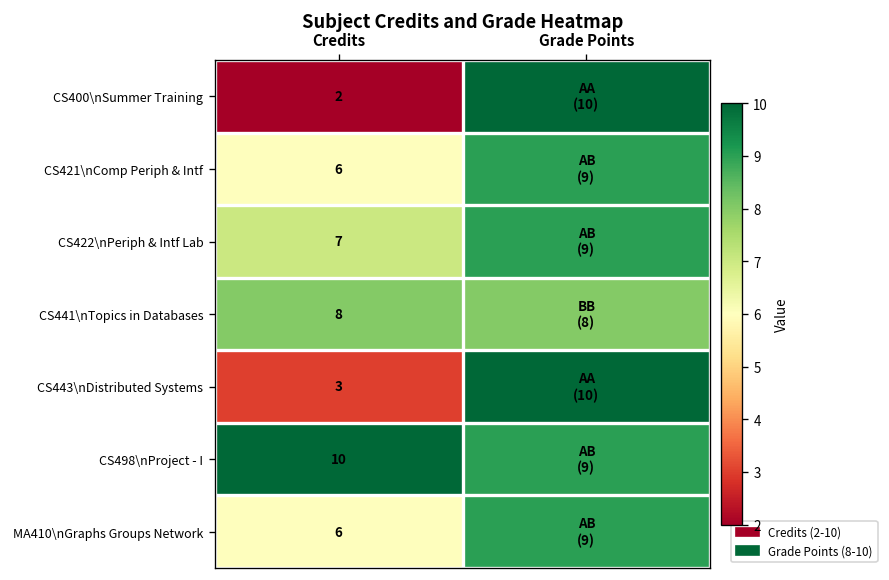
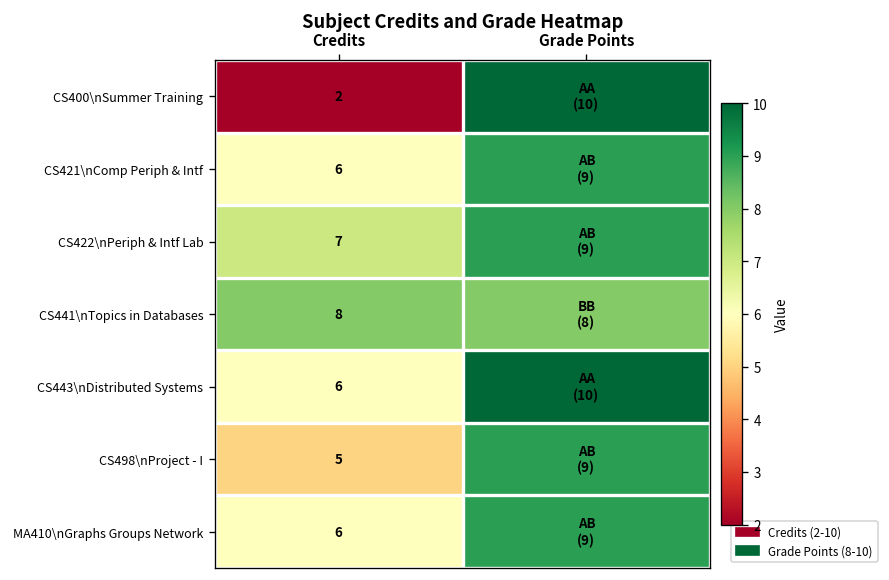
  {
    "CS400\\nSummer Training": {
      "Credits": "2",
      "Grade Points": "(10)"
    },
    "CS421\\nComp Periph & Intf": {
      "Credits": "6",
      "Grade Points": "(9)"
    },
    "CS422\\nPeriph & Intf Lab": {
      "Credits": "7",
      "Grade Points": "(9)"
    },
    "CS441\\nTopics in Databases": {
      "Credits": "8",
      "Grade Points": "(8)"
    },
    "CS443\\nDistributed Systems": {
-     "Credits": "3",
+     "Credits": "6",
      "Grade Points": "(10)"
    },
    "CS498\\nProject - I": {
-     "Credits": "10",
+     "Credits": "5",
      "Grade Points": "(9)"
    },
    "MA410\\nGraphs Groups Network": {
      "Credits": "6",
      "Grade Points": "(9)"
    }
  }
